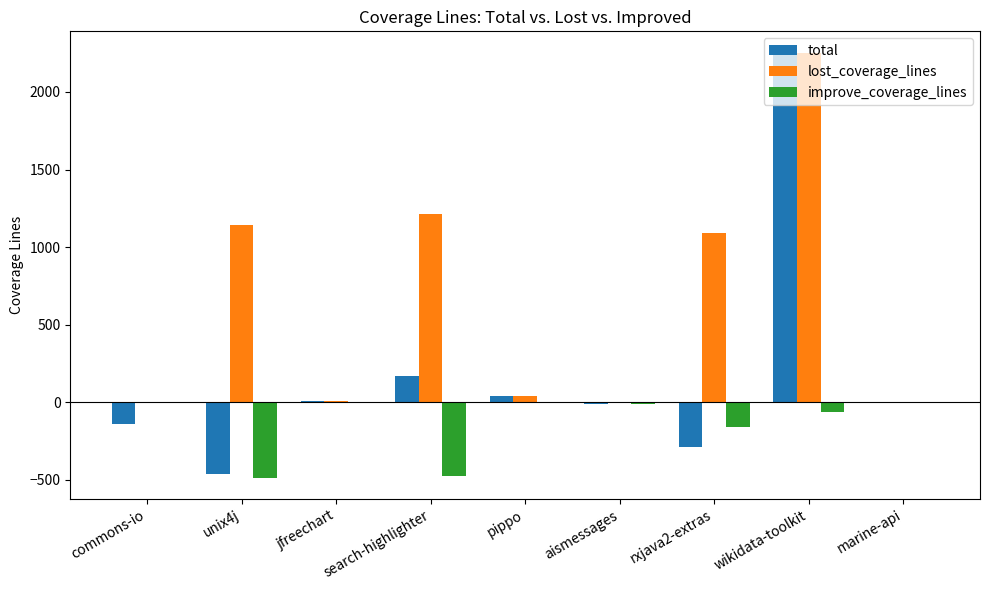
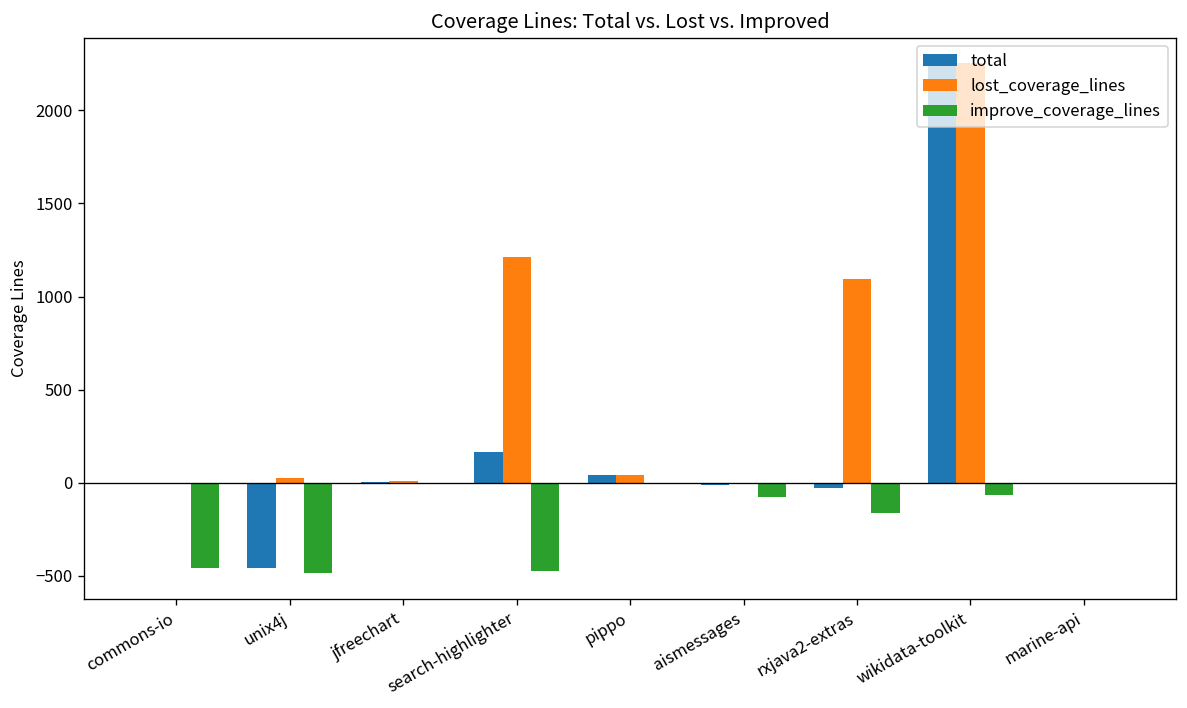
  {
    "total": {
-     "commons-io": -140,
+     "commons-io": 0,
      "unix4j": -460,
      "search-highlighter": 170,
      "pippo": 40,
-     "rxjava2-extras": -290,
+     "rxjava2-extras": -30,
      "marine-api": 0
    },
    "lost_coverage_lines": {
      "commons-io": 0,
-     "unix4j": 1140,
+     "unix4j": 30,
      "search-highlighter": 1210,
      "pippo": 40,
      "aismessages": 0,
      "rxjava2-extras": 1090,
      "marine-api": 0
    },
    "improve_coverage_lines": {
-     "commons-io": 0,
+     "commons-io": -460,
      "unix4j": -490,
      "search-highlighter": -470,
      "pippo": 0,
-     "aismessages": -10,
+     "aismessages": -80,
      "rxjava2-extras": -160,
      "wikidata-toolkit": -60,
      "marine-api": 0
    }
  }
